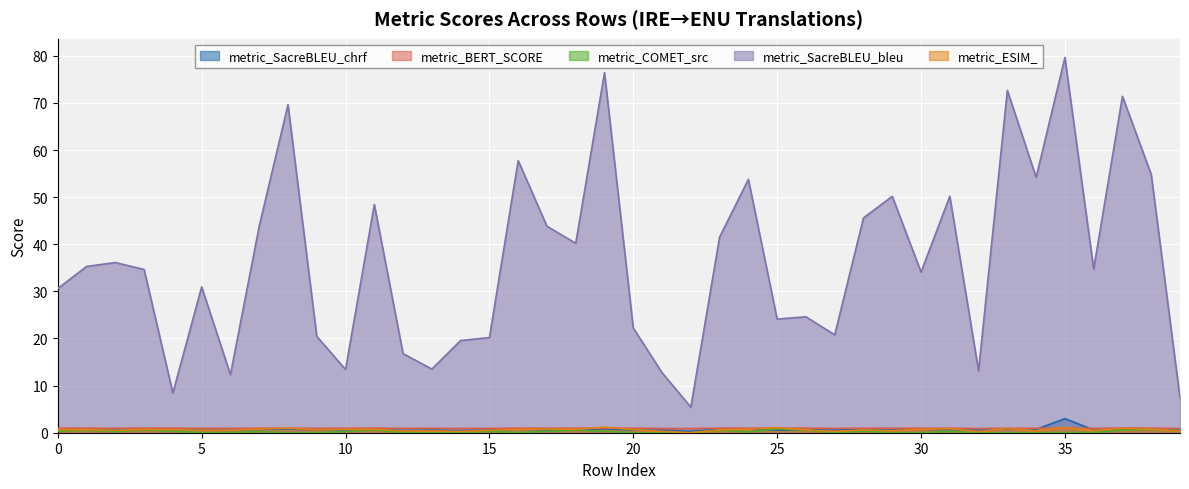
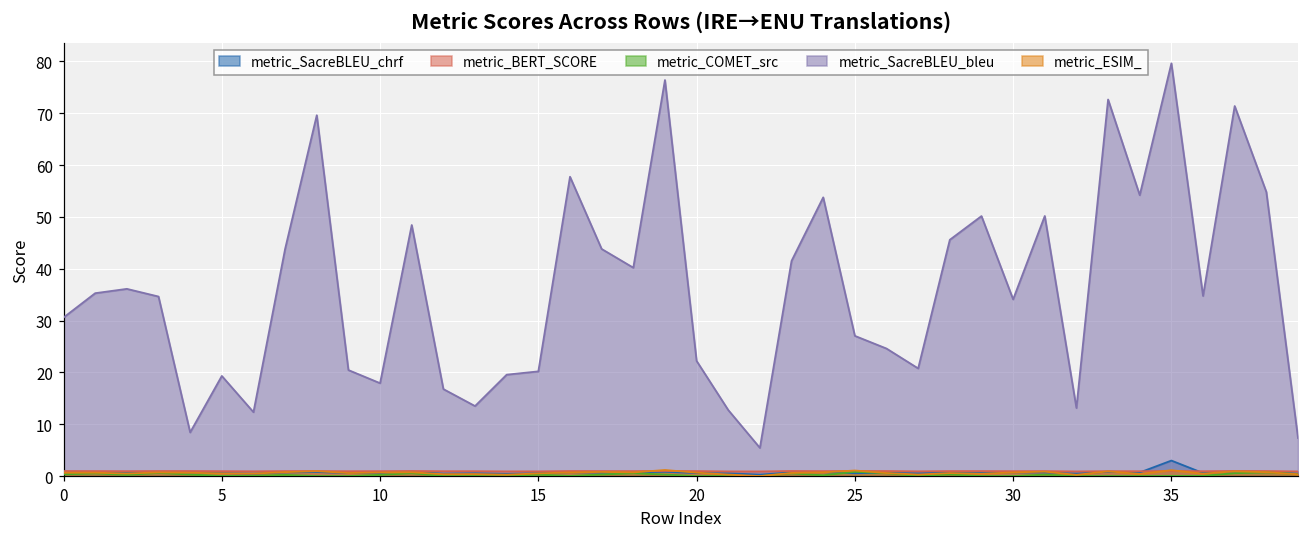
  {
    "metric_SacreBLEU_chrf": {
      "35": 3
    },
    "metric_COMET_src": {
      "20": 0,
      "30": 0,
      "35": 0
    },
    "metric_SacreBLEU_bleu": {
      "0": 31,
-     "5": 31,
-     "10": 13,
+     "5": 19,
+     "10": 18,
      "15": 20,
      "20": 22,
-     "25": 24,
+     "25": 27,
      "30": 34,
      "35": 80
    }
  }
